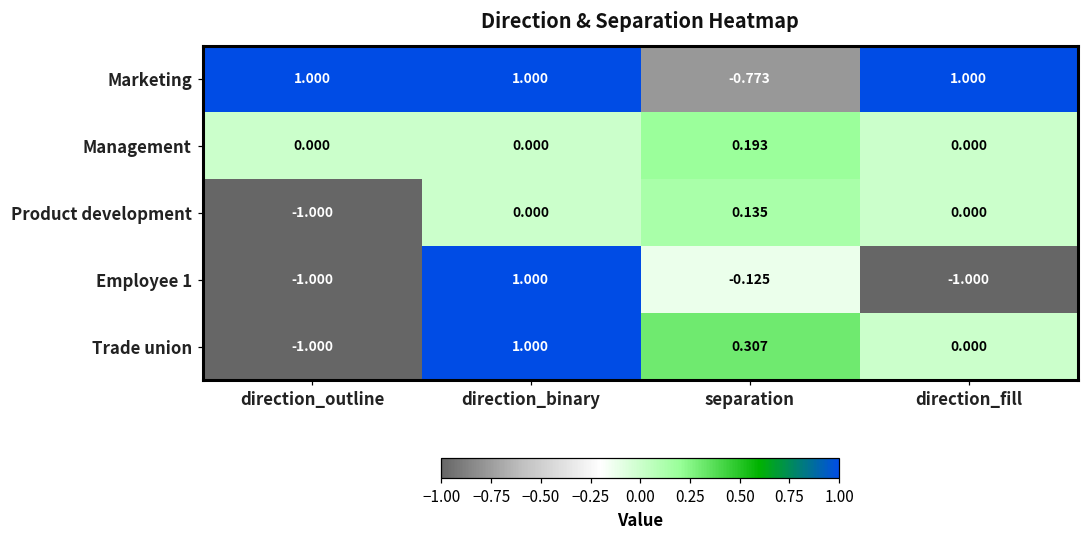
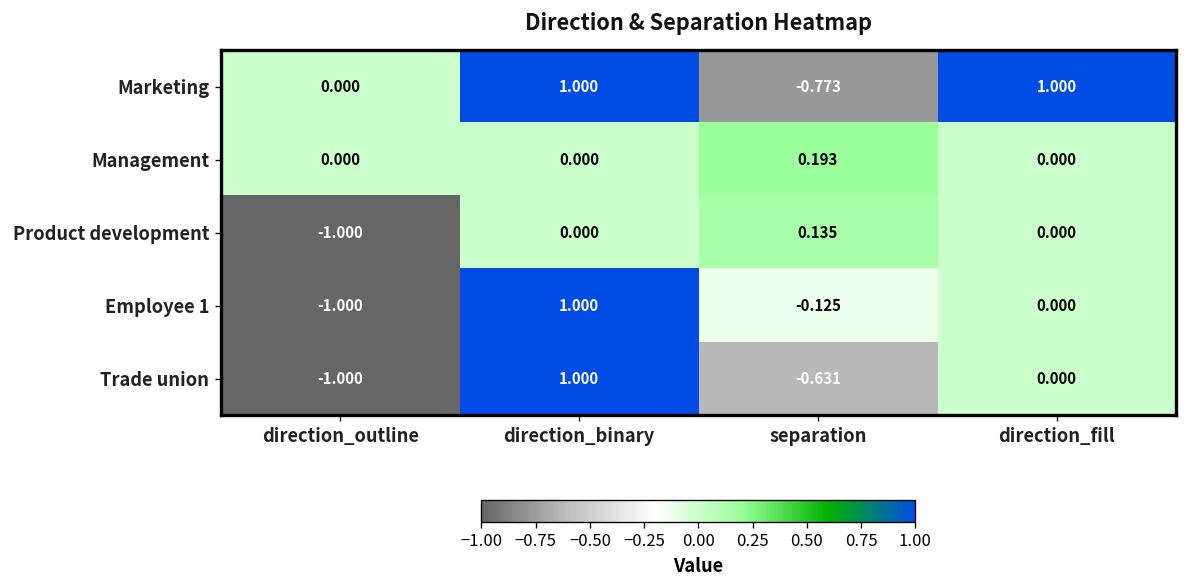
  {
    "Marketing": {
-     "direction_outline": 1.000,
+     "direction_outline": 0.000,
      "direction_binary": 1.000,
      "separation": -0.773,
      "direction_fill": 1.000
    },
    "Management": {
      "direction_outline": 0.000,
      "direction_binary": 0.000,
      "separation": 0.193,
      "direction_fill": 0.000
    },
    "Product development": {
      "direction_outline": -1.000,
      "direction_binary": 0.000,
      "separation": 0.135,
      "direction_fill": 0.000
    },
    "Employee 1": {
      "direction_outline": -1.000,
      "direction_binary": 1.000,
      "separation": -0.125,
-     "direction_fill": -1.000
+     "direction_fill": 0.000
    },
    "Trade union": {
      "direction_outline": -1.000,
      "direction_binary": 1.000,
-     "separation": 0.307,
+     "separation": -0.631,
      "direction_fill": 0.000
    }
  }
